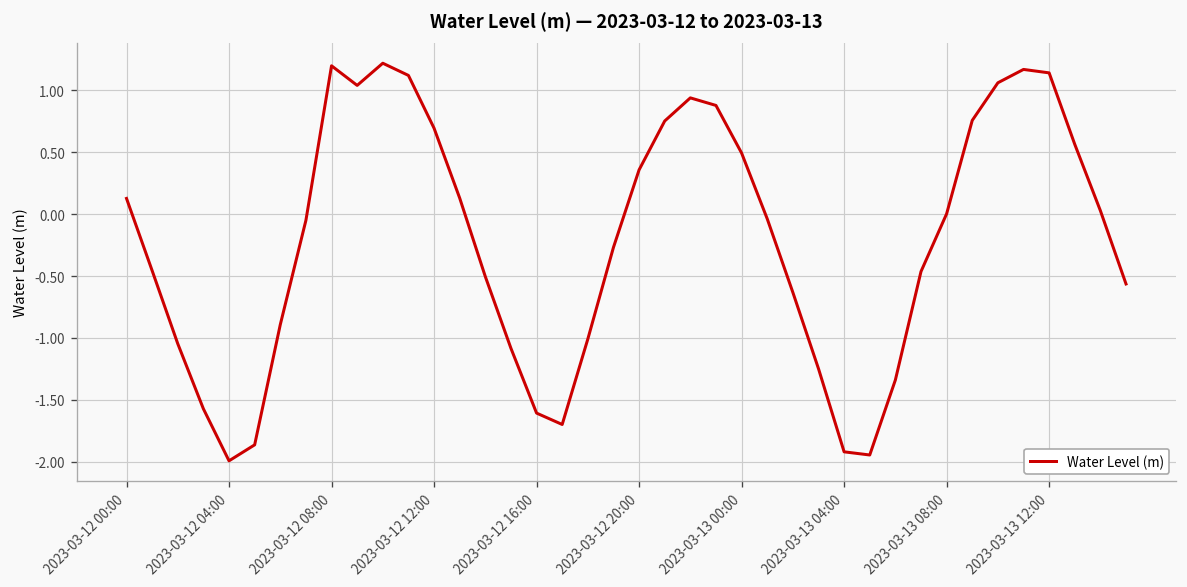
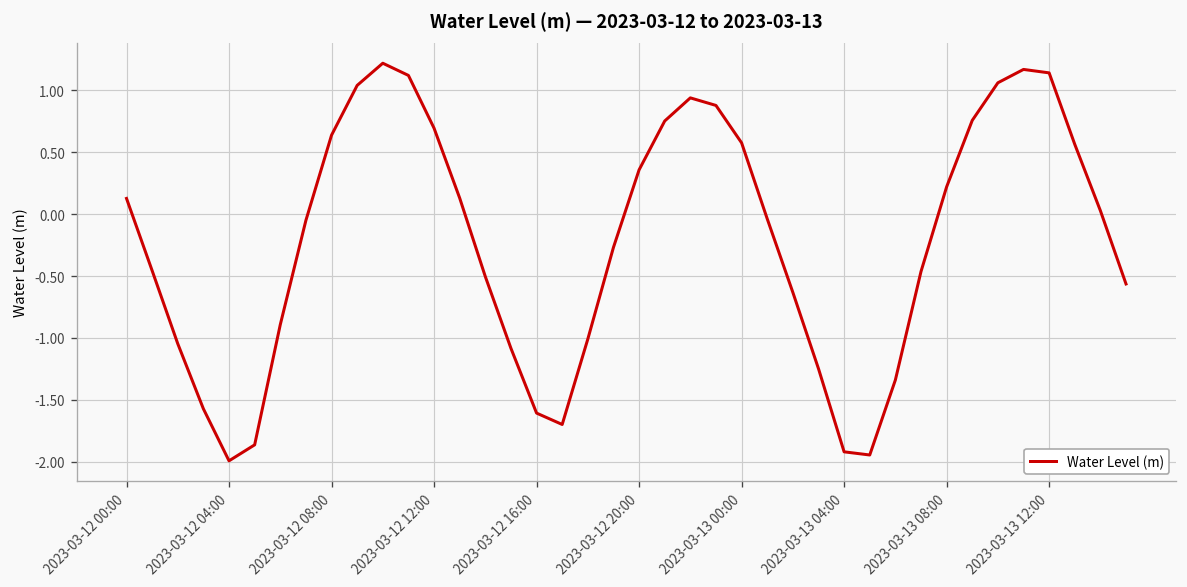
  {
    "2023-03-12 00:00": 0.13,
    "2023-03-12 04:00": -1.99,
-   "2023-03-12 08:00": 1.20,
+   "2023-03-12 08:00": 0.64,
    "2023-03-12 12:00": 0.69,
    "2023-03-12 16:00": -1.61,
    "2023-03-12 20:00": 0.36,
-   "2023-03-13 00:00": 0.49,
+   "2023-03-13 00:00": 0.58,
    "2023-03-13 04:00": -1.92,
-   "2023-03-13 08:00": 0.00,
+   "2023-03-13 08:00": 0.22,
    "2023-03-13 12:00": 1.14
  }
